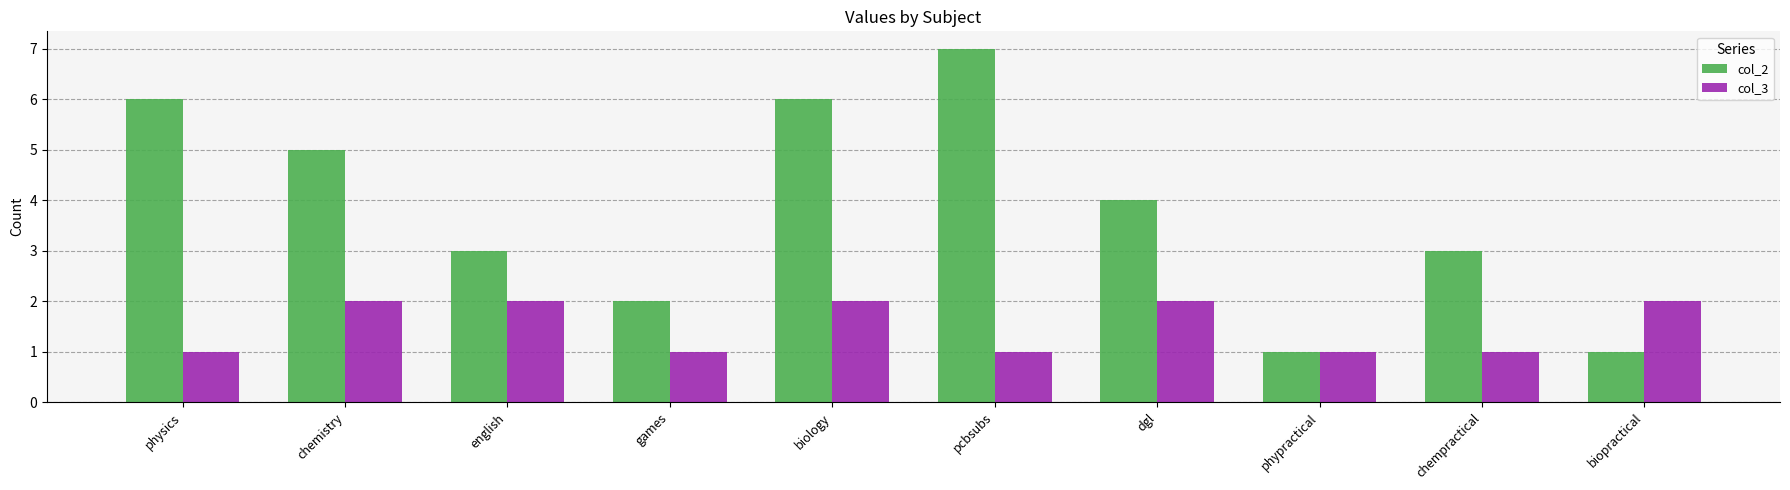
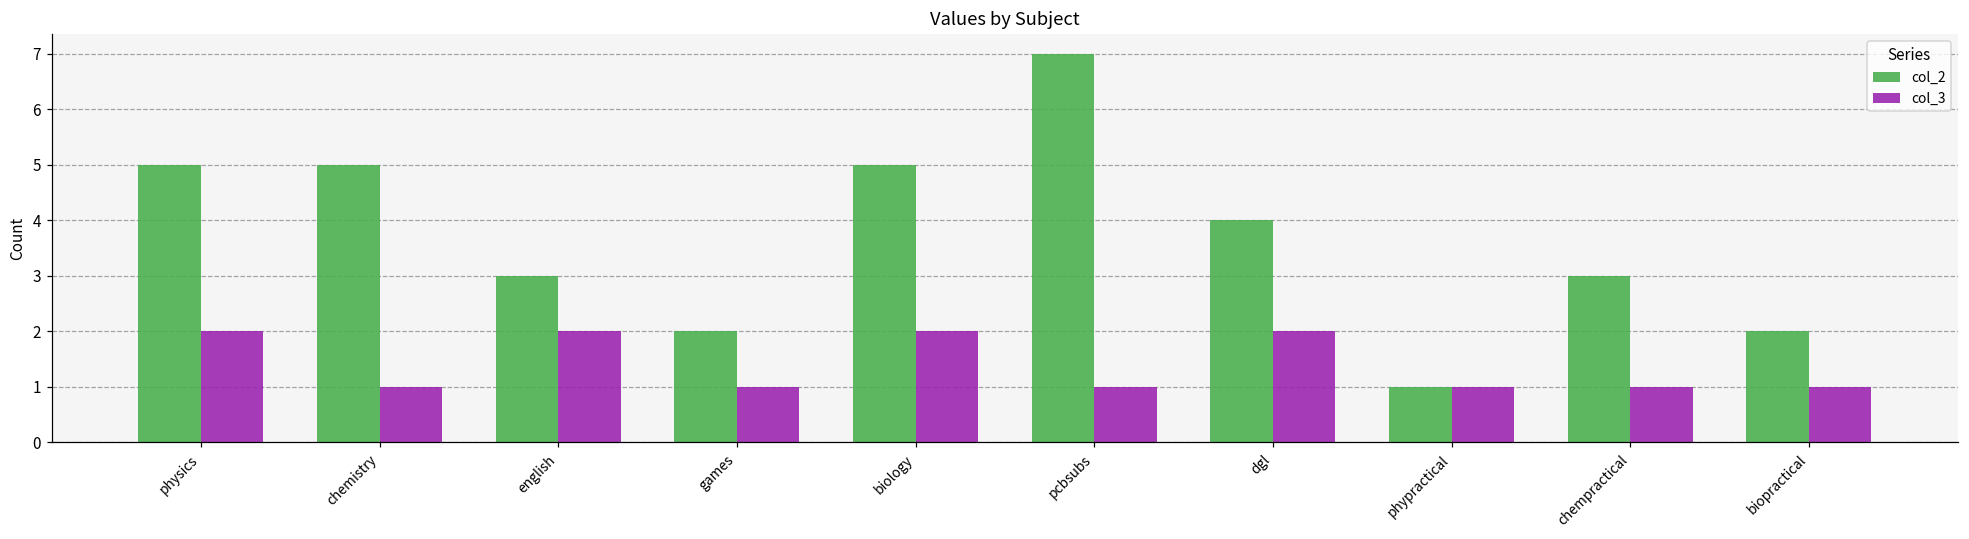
  {
    "col_2": {
-     "physics": 6,
+     "physics": 5,
      "chemistry": 5,
      "english": 3,
      "games": 2,
-     "biology": 6,
+     "biology": 5,
      "pcbsubs": 7,
      "dgl": 4,
      "phypractical": 1,
      "chempractical": 3,
-     "biopractical": 1
+     "biopractical": 2
    },
    "col_3": {
-     "physics": 1,
-     "chemistry": 2,
+     "physics": 2,
+     "chemistry": 1,
      "english": 2,
      "games": 1,
      "biology": 2,
      "pcbsubs": 1,
      "dgl": 2,
      "phypractical": 1,
      "chempractical": 1,
-     "biopractical": 2
+     "biopractical": 1
    }
  }
